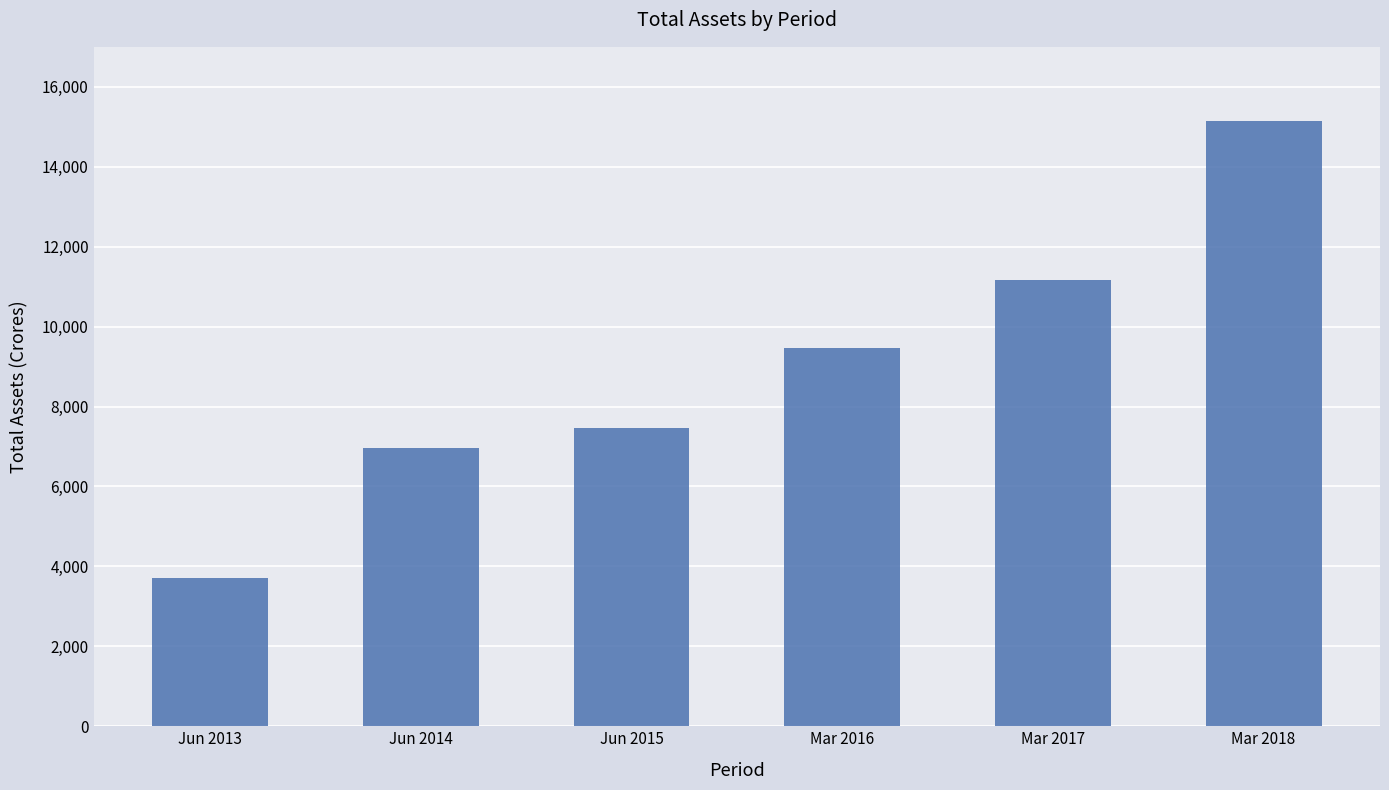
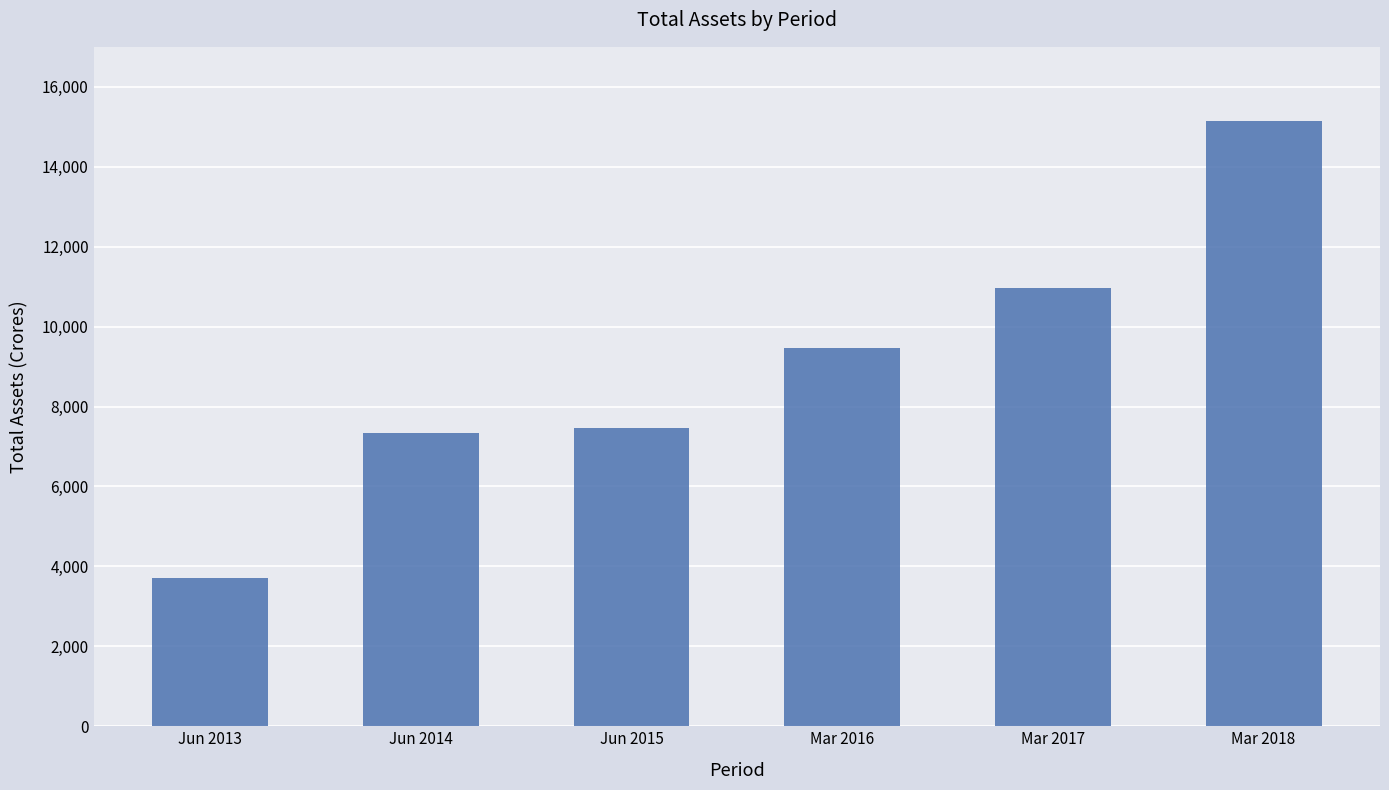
  {
    "Jun 2013": "3,700",
-   "Jun 2014": "7,000",
+   "Jun 2014": "7,300",
    "Jun 2015": "7,500",
    "Mar 2016": "9,500",
-   "Mar 2017": "11,200",
+   "Mar 2017": "11,000",
    "Mar 2018": "15,100"
  }
